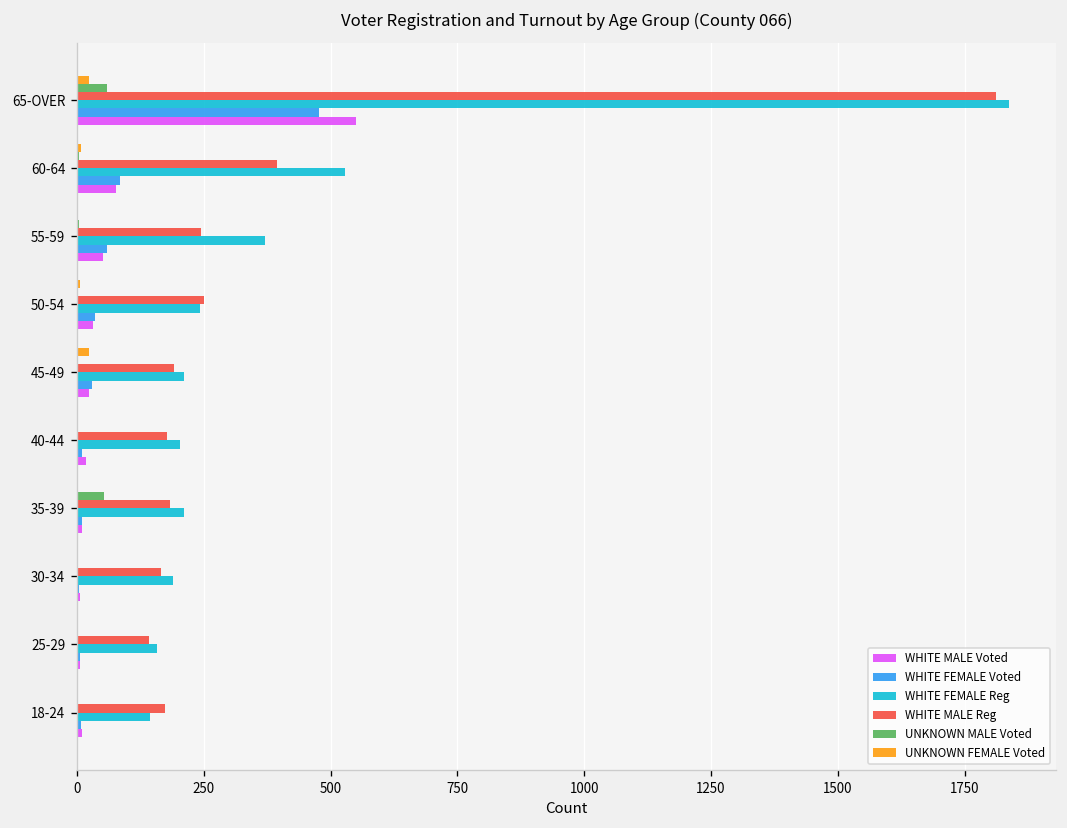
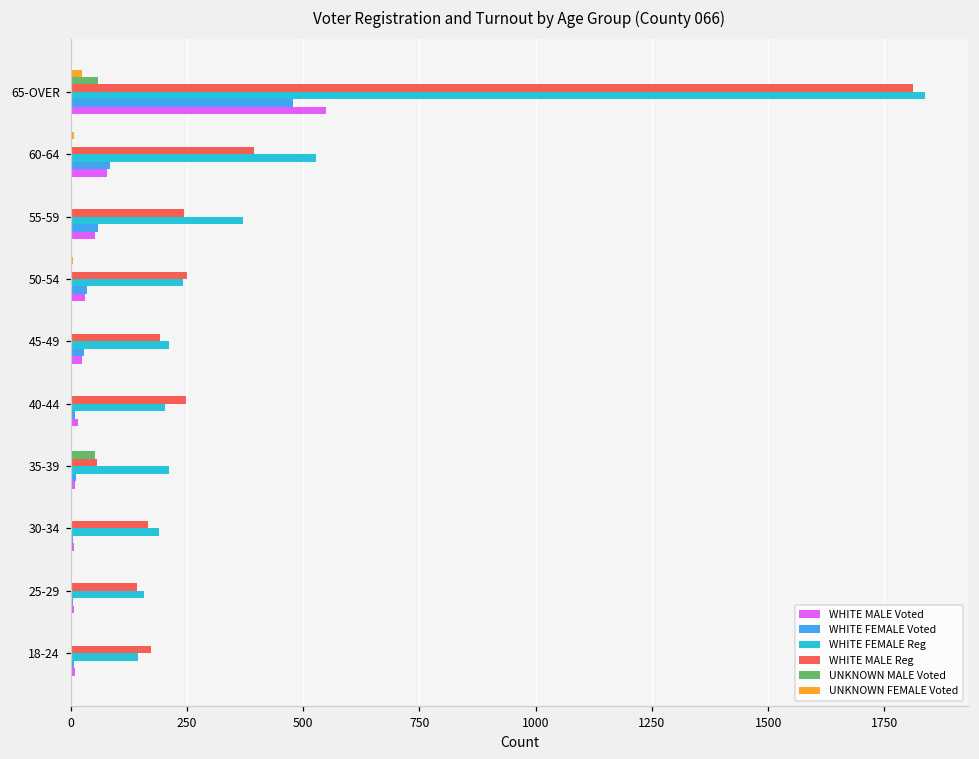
  {
    "WHITE MALE Voted": {
      "65-OVER": 550,
      "60-64": 80,
      "55-59": 50,
      "50-54": 30,
      "45-49": 20,
      "40-44": 20,
      "35-39": 10,
      "30-34": 10,
      "25-29": 10,
      "18-24": 10
    },
    "WHITE MALE Reg": {
      "65-OVER": 1810,
      "60-64": 400,
      "55-59": 250,
      "50-54": 250,
      "45-49": 190,
-     "40-44": 180,
-     "35-39": 180,
+     "40-44": 250,
+     "35-39": 60,
      "30-34": 170,
      "25-29": 140,
      "18-24": 170
    },
    "UNKNOWN MALE Voted": {
      "65-OVER": 60,
      "50-54": 0,
      "35-39": 50,
      "30-34": 0
    },
    "UNKNOWN FEMALE Voted": {
      "65-OVER": 20,
      "60-64": 10,
      "50-54": 10,
-     "45-49": 20,
+     "45-49": 0,
      "40-44": 0,
      "30-34": 0
    }
  }
